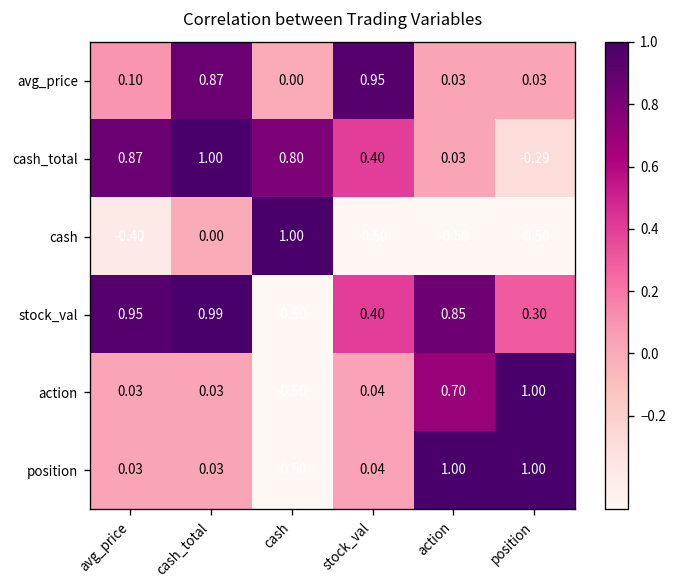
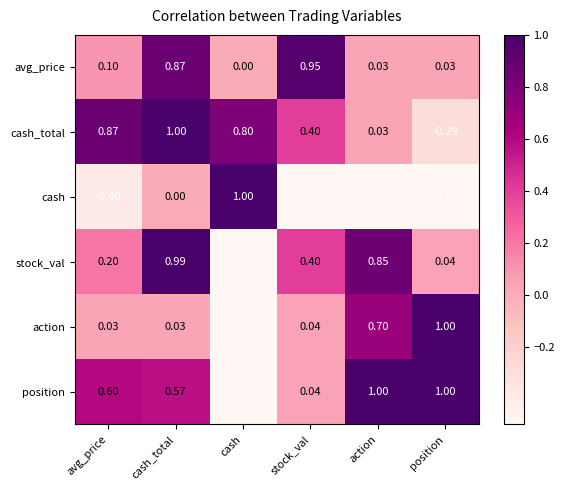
  {
    "avg_price": {
      "avg_price": 0.10,
      "cash_total": 0.87,
      "cash": 0.00,
      "stock_val": 0.95,
      "action": 0.03,
      "position": 0.03
    },
    "cash_total": {
      "avg_price": 0.87,
      "cash_total": 1.00,
      "cash": 0.80,
      "stock_val": 0.40,
      "action": 0.03
    },
    "cash": {
      "cash_total": 0.00,
      "cash": 1.00
    },
    "stock_val": {
-     "avg_price": 0.95,
+     "avg_price": 0.20,
      "cash_total": 0.99,
      "stock_val": 0.40,
      "action": 0.85,
-     "position": 0.30
+     "position": 0.04
    },
    "action": {
      "avg_price": 0.03,
      "cash_total": 0.03,
      "stock_val": 0.04,
      "action": 0.70,
      "position": 1.00
    },
    "position": {
-     "avg_price": 0.03,
-     "cash_total": 0.03,
+     "avg_price": 0.60,
+     "cash_total": 0.57,
      "stock_val": 0.04,
      "action": 1.00,
      "position": 1.00
    }
  }
